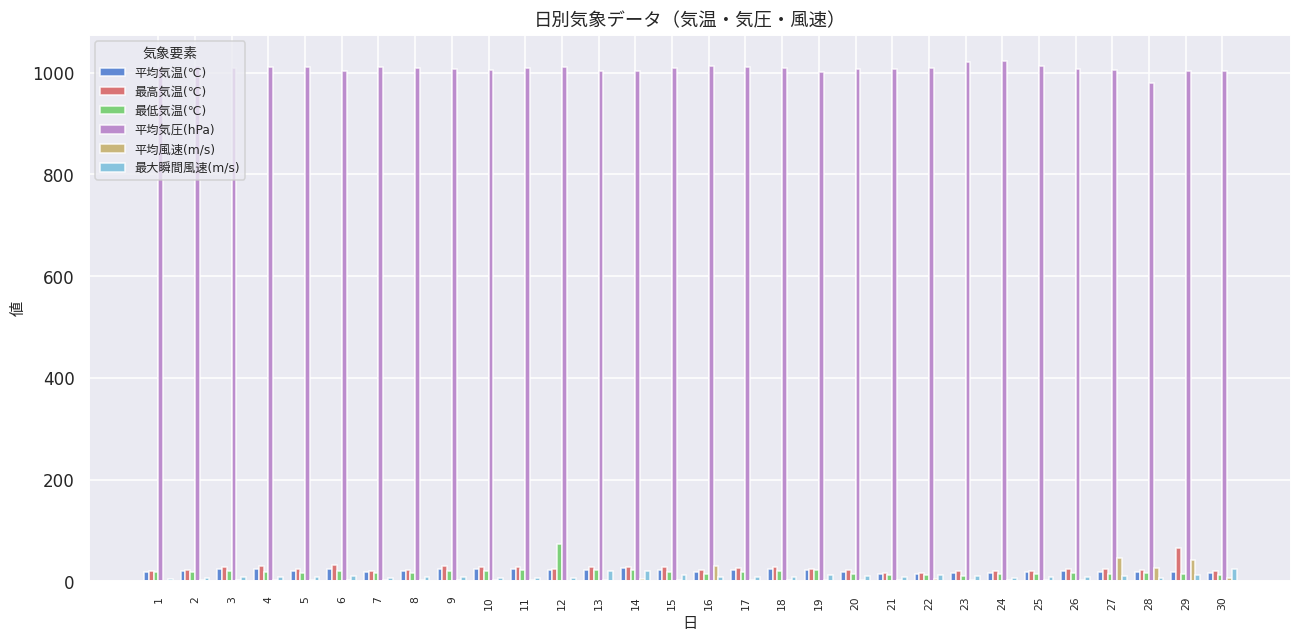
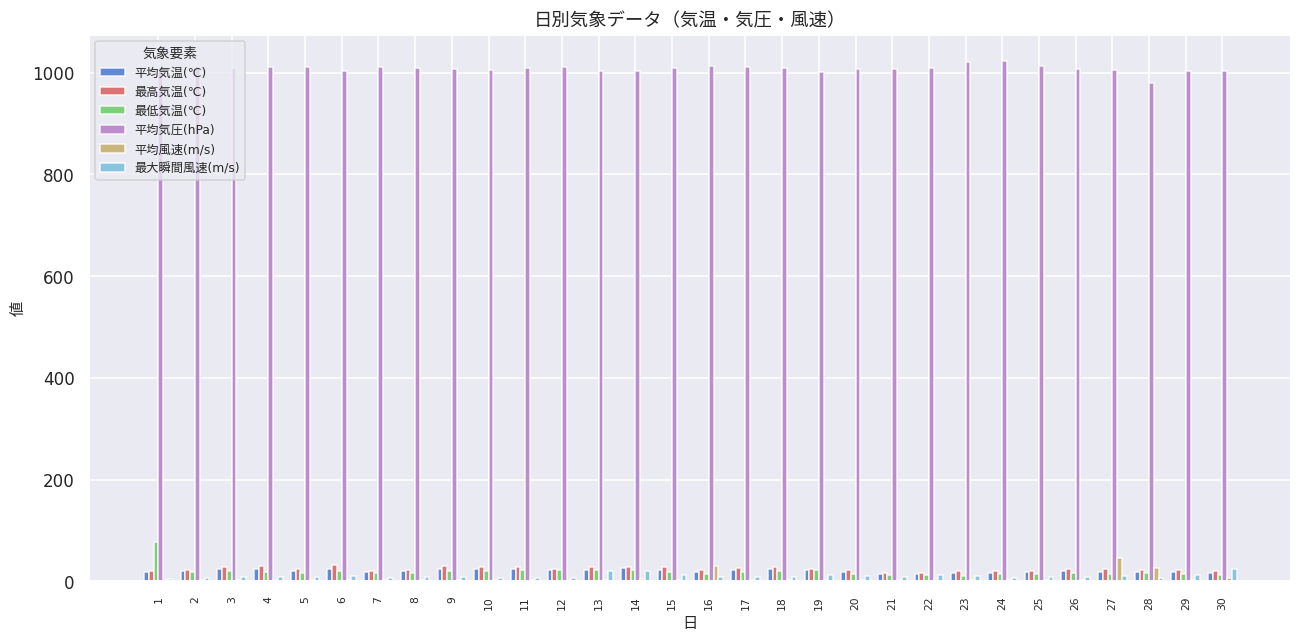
  {
    "平均気温(℃)": {
      "1": 20,
      "2": 20,
      "3": 20,
      "4": 20,
      "5": 20,
      "6": 20,
      "7": 20,
      "8": 20,
      "9": 30,
      "10": 20,
      "11": 20,
      "12": 20,
      "13": 20,
      "14": 30,
      "15": 20,
      "16": 20,
      "17": 20,
      "18": 20,
      "19": 20,
      "20": 20,
      "21": 10,
      "22": 10,
      "23": 20,
      "24": 20,
      "25": 20,
      "26": 20,
      "27": 20,
      "28": 20,
      "29": 20,
      "30": 20
    },
    "最高気温(℃)": {
      "1": 20,
      "2": 20,
      "3": 30,
      "4": 30,
      "5": 20,
      "6": 30,
      "7": 20,
      "8": 20,
      "9": 30,
      "10": 30,
      "11": 30,
      "12": 20,
      "13": 30,
      "14": 30,
      "15": 30,
      "16": 20,
      "17": 30,
      "18": 30,
      "19": 20,
      "20": 20,
      "21": 20,
      "22": 20,
      "23": 20,
      "24": 20,
      "25": 20,
      "26": 20,
      "27": 20,
      "28": 20,
-     "29": 70,
+     "29": 20,
      "30": 20
    },
    "最低気温(℃)": {
-     "1": 20,
+     "1": 80,
      "2": 20,
      "3": 20,
      "4": 20,
      "5": 20,
      "6": 20,
      "7": 20,
      "8": 20,
      "9": 20,
      "10": 20,
      "11": 20,
-     "12": 70,
+     "12": 20,
      "13": 20,
      "14": 20,
      "15": 20,
      "16": 10,
      "17": 20,
      "18": 20,
      "19": 20,
      "20": 20,
      "21": 10,
      "22": 10,
      "23": 10,
      "24": 10,
      "25": 10,
      "26": 20,
      "27": 10,
      "28": 20,
      "29": 10,
      "30": 10
    },
    "平均気圧(hPa)": {
      "4": 1010,
      "5": 1010,
      "6": 1000,
      "7": 1010,
      "8": 1010,
      "9": 1010,
      "10": 1010,
      "11": 1010,
      "12": 1010,
      "13": 1000,
      "14": 1000,
      "15": 1010,
      "16": 1010,
      "17": 1010,
      "18": 1010,
      "19": 1000,
      "20": 1010,
      "21": 1010,
      "22": 1010,
      "23": 1020,
      "24": 1020,
      "25": 1010,
      "26": 1010,
      "27": 1010,
      "28": 980,
      "29": 1000,
      "30": 1000
    },
    "平均風速(m/s)": {
      "16": 30,
      "27": 50,
      "28": 30,
-     "29": 40,
+     "29": 0,
      "30": 10
    },
    "最大瞬間風速(m/s)": {
      "2": 10,
      "3": 10,
      "4": 10,
      "5": 10,
      "6": 10,
      "7": 10,
      "8": 10,
      "9": 10,
      "10": 10,
      "11": 10,
      "12": 10,
      "13": 20,
      "14": 20,
      "15": 10,
      "16": 10,
      "17": 10,
      "18": 10,
      "19": 10,
      "20": 10,
      "21": 10,
      "22": 10,
      "23": 10,
      "24": 10,
      "25": 10,
      "26": 10,
      "27": 10,
      "28": 10,
      "29": 10,
      "30": 20
    }
  }
